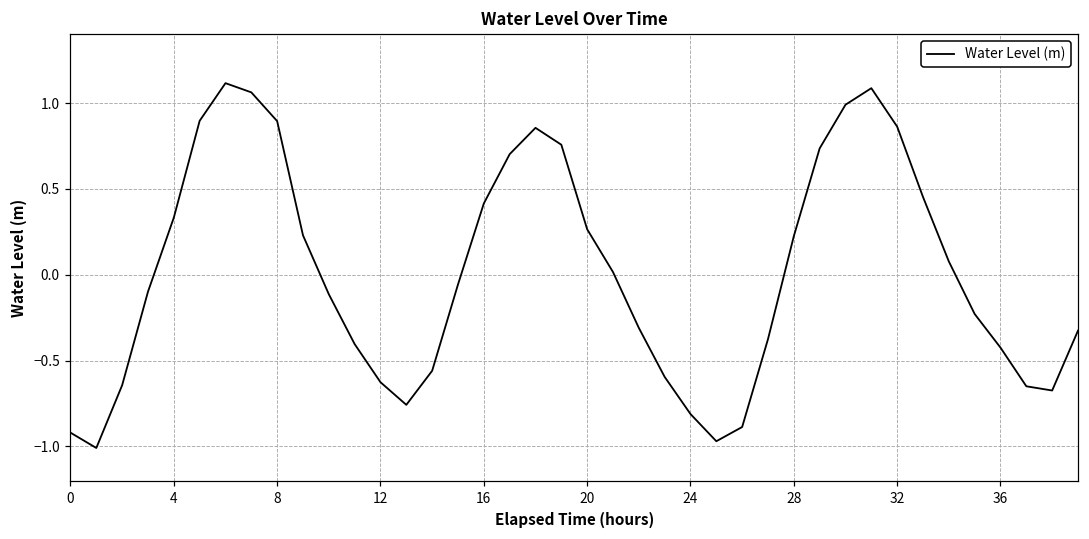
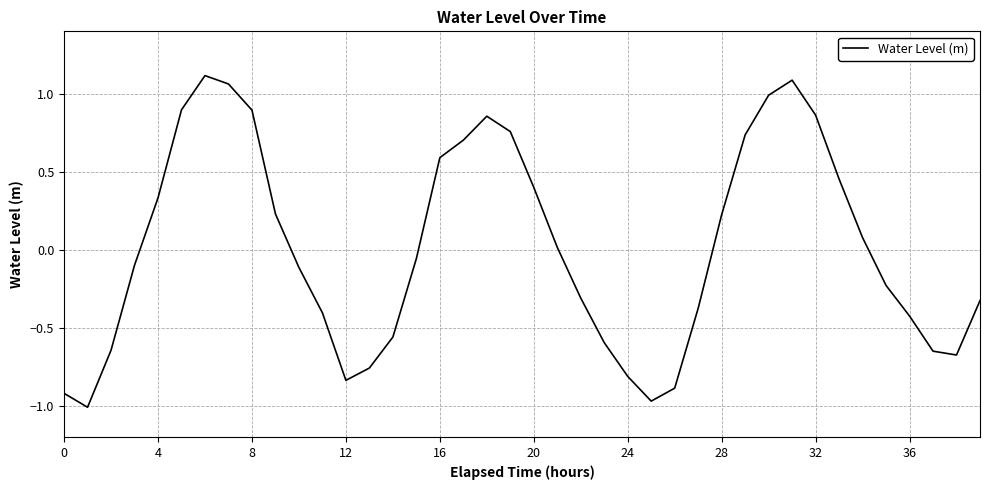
  {
    "0": -0.92,
    "4": 0.33,
    "8": 0.90,
-   "12": -0.63,
-   "16": 0.42,
-   "20": 0.27,
+   "12": -0.84,
+   "16": 0.59,
+   "20": 0.40,
    "24": -0.81,
    "28": 0.23,
    "32": 0.86,
    "36": -0.42
  }
